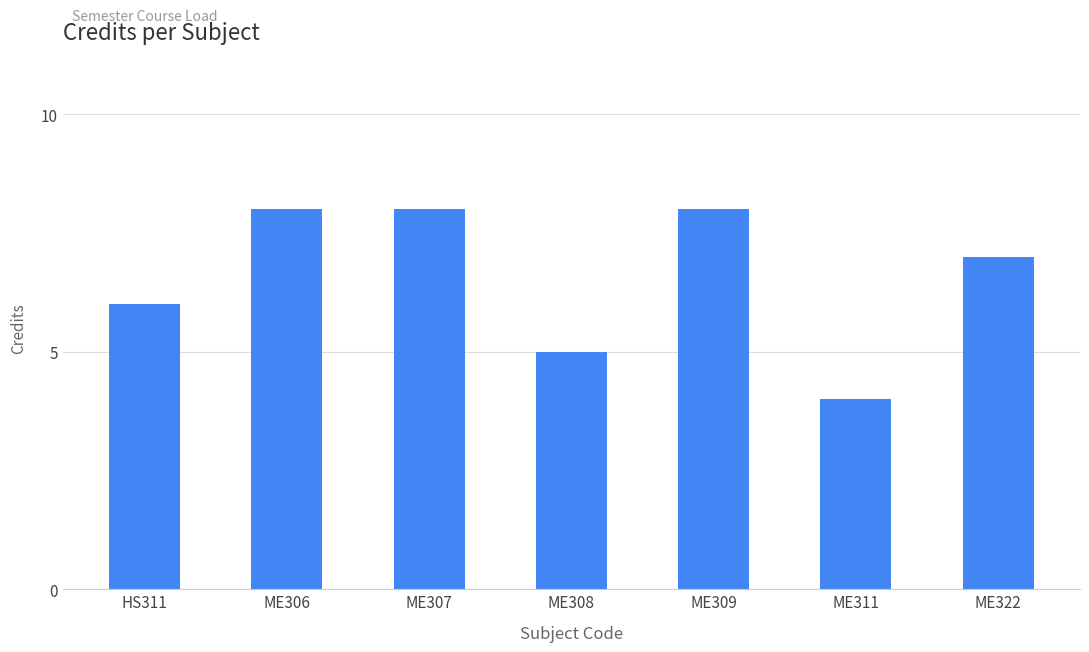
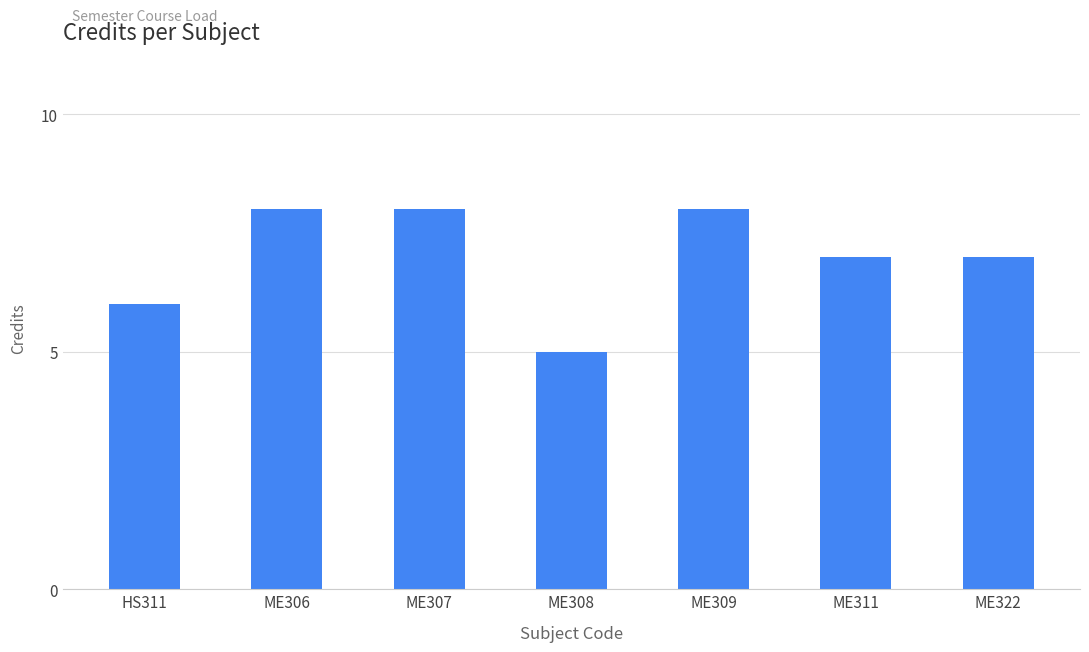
  {
    "HS311": 6,
    "ME306": 8,
    "ME307": 8,
    "ME308": 5,
    "ME309": 8,
-   "ME311": 4,
+   "ME311": 7,
    "ME322": 7
  }
